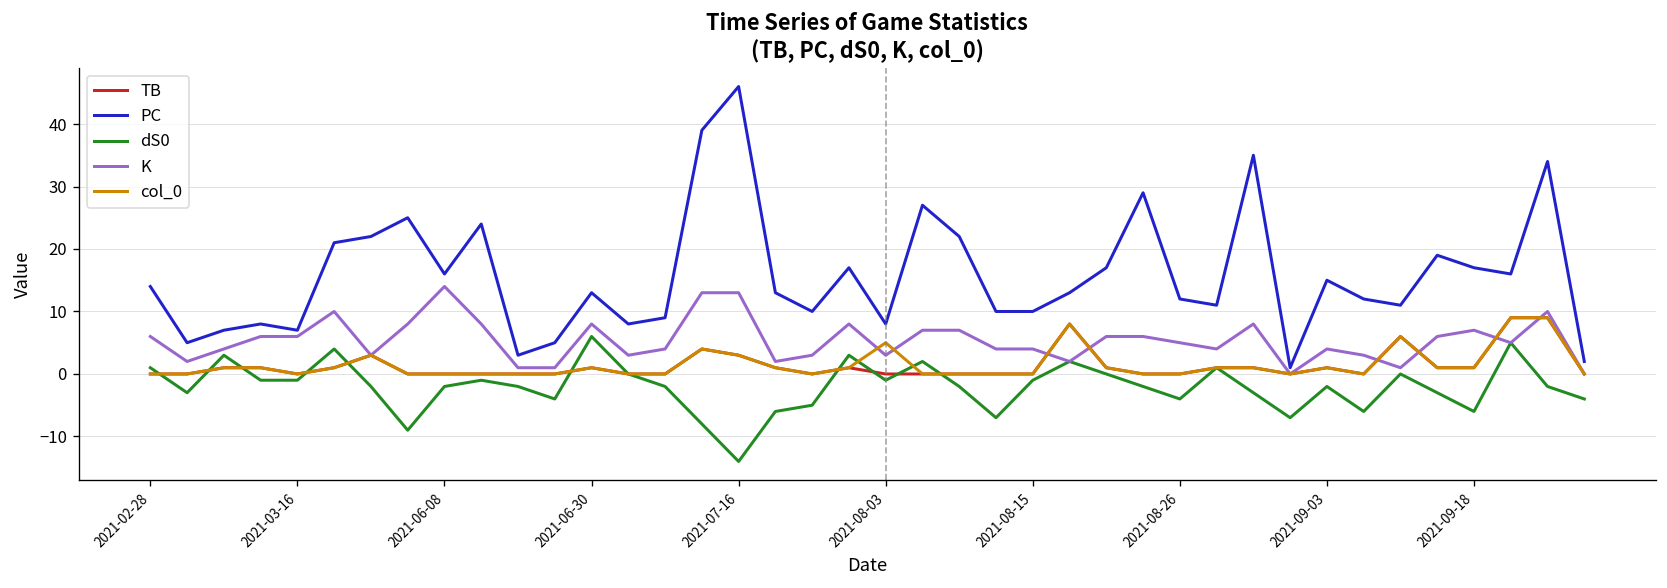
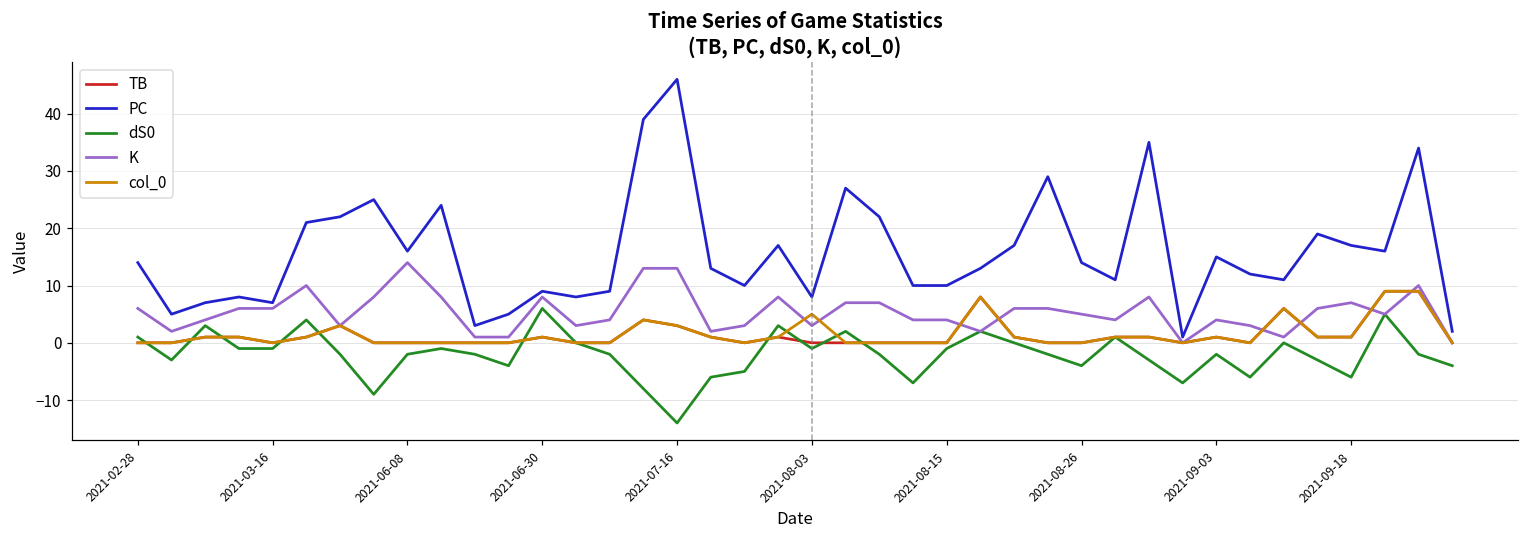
  {
    "TB": {
      "2021-08-03": 0
    },
    "PC": {
      "2021-02-28": 14,
      "2021-03-16": 7,
      "2021-06-08": 16,
-     "2021-06-30": 13,
+     "2021-06-30": 9,
      "2021-07-16": 46,
      "2021-08-03": 8,
      "2021-08-15": 10,
-     "2021-08-26": 12,
+     "2021-08-26": 14,
      "2021-09-03": 15,
      "2021-09-18": 17
    },
    "dS0": {
      "2021-02-28": 1,
      "2021-03-16": -1,
      "2021-06-08": -2,
      "2021-06-30": 6,
      "2021-07-16": -14,
      "2021-08-03": -1,
      "2021-08-15": -1,
      "2021-08-26": -4,
      "2021-09-03": -2,
      "2021-09-18": -6
    },
    "K": {
      "2021-02-28": 6,
      "2021-03-16": 6,
      "2021-06-08": 14,
      "2021-06-30": 8,
      "2021-07-16": 13,
      "2021-08-03": 3,
      "2021-08-15": 4,
      "2021-08-26": 5,
      "2021-09-03": 4,
      "2021-09-18": 7
    },
    "col_0": {
      "2021-08-03": 5
    }
  }
